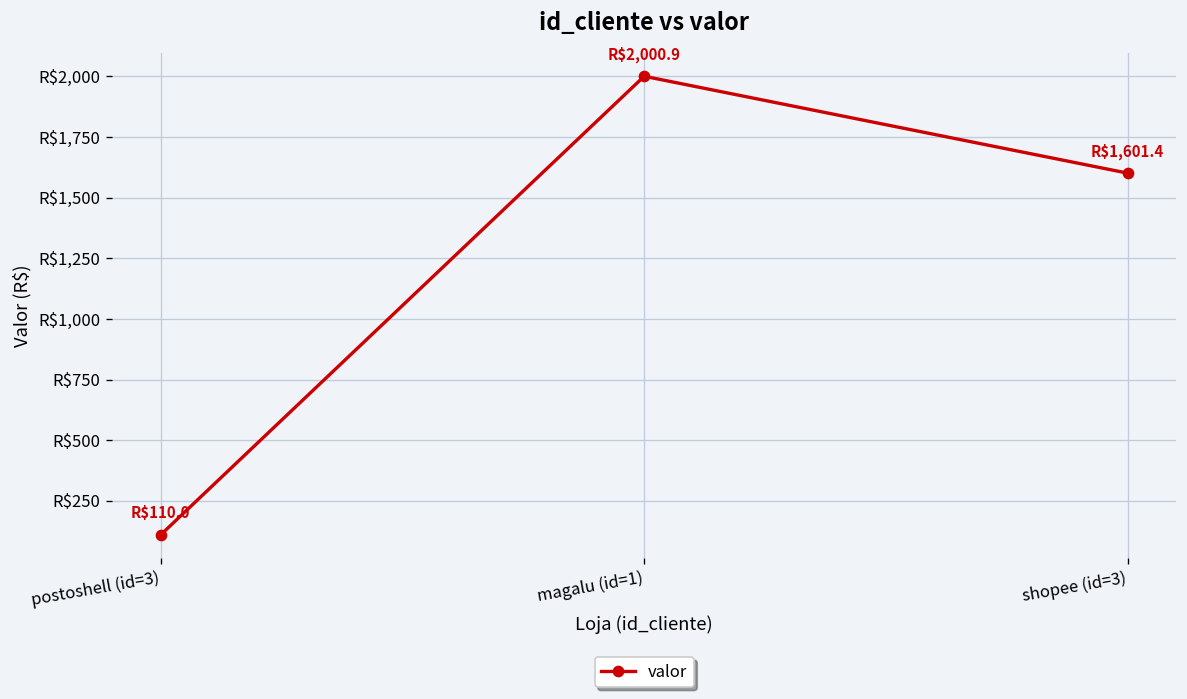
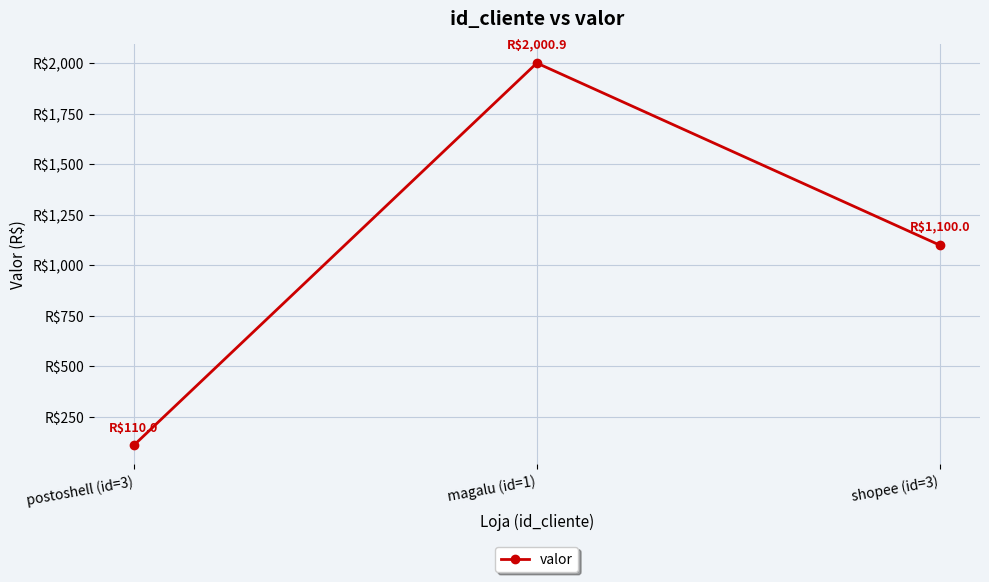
  {
    "postoshell (id=3)": "$110.0",
    "magalu (id=1)": "$2,000.9",
-   "shopee (id=3)": "$1,601.4"
+   "shopee (id=3)": "$1,100.0"
  }
